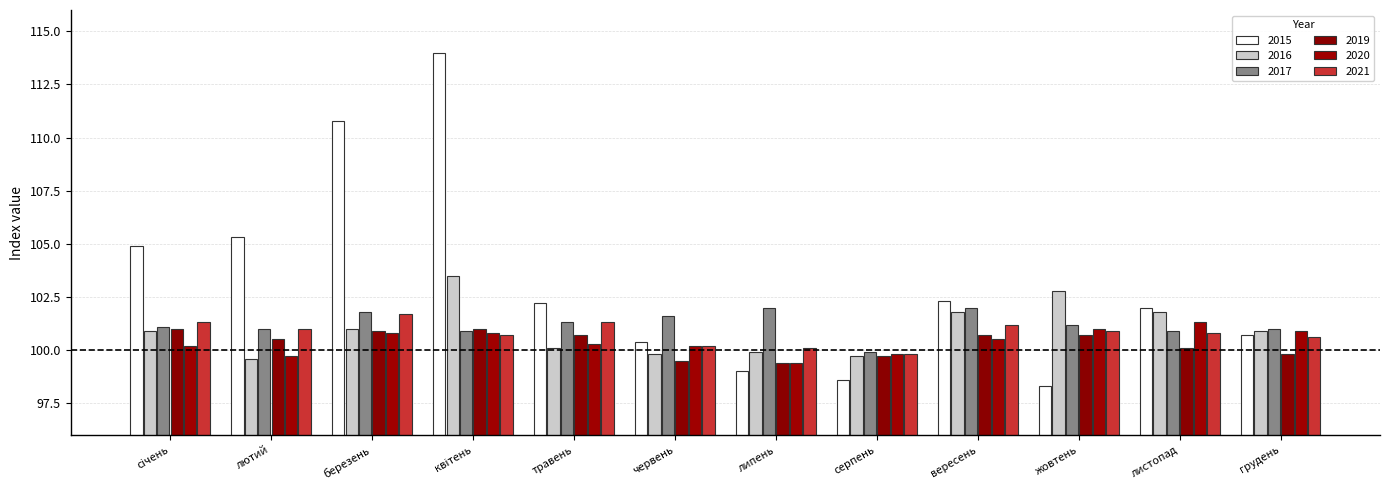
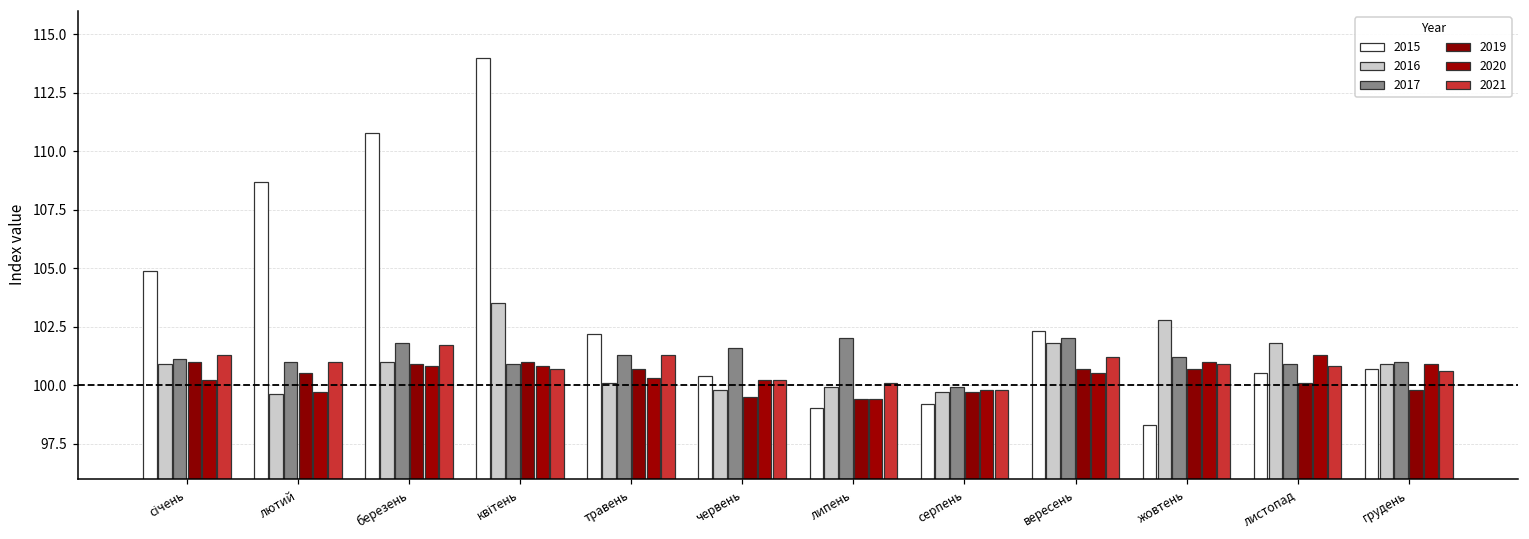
  {
    "2015": {
      "січень": 104.9,
-     "лютий": 105.3,
+     "лютий": 108.7,
      "березень": 110.8,
      "квітень": 114.0,
      "травень": 102.2,
      "червень": 100.4,
      "липень": 99.0,
-     "серпень": 98.6,
+     "серпень": 99.2,
      "вересень": 102.3,
      "жовтень": 98.3,
-     "листопад": 102.0,
+     "листопад": 100.5,
      "грудень": 100.7
    },
    "2016": {
      "січень": 100.9,
      "лютий": 99.6,
      "березень": 101.0,
      "квітень": 103.5,
      "травень": 100.1,
      "червень": 99.8,
      "липень": 99.9,
      "серпень": 99.7,
      "вересень": 101.8,
      "жовтень": 102.8,
      "листопад": 101.8,
      "грудень": 100.9
    },
    "2017": {
      "січень": 101.1,
      "лютий": 101.0,
      "березень": 101.8,
      "квітень": 100.9,
      "травень": 101.3,
      "червень": 101.6,
      "липень": 102.0,
      "серпень": 99.9,
      "вересень": 102.0,
      "жовтень": 101.2,
      "листопад": 100.9,
      "грудень": 101.0
    },
    "2021": {
      "січень": 101.3,
      "лютий": 101.0,
      "березень": 101.7,
      "квітень": 100.7,
      "травень": 101.3,
      "червень": 100.2,
      "липень": 100.1,
      "серпень": 99.8,
      "вересень": 101.2,
      "жовтень": 100.9,
      "листопад": 100.8,
      "грудень": 100.6
    }
  }
